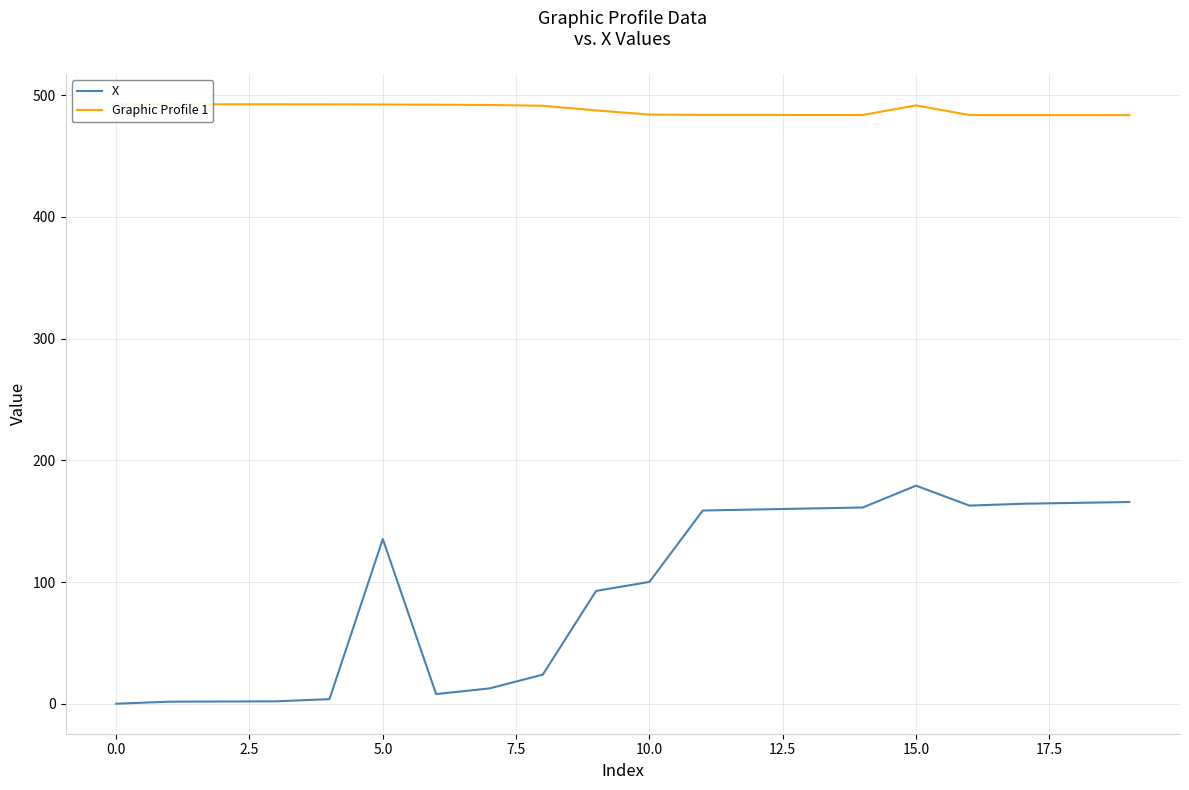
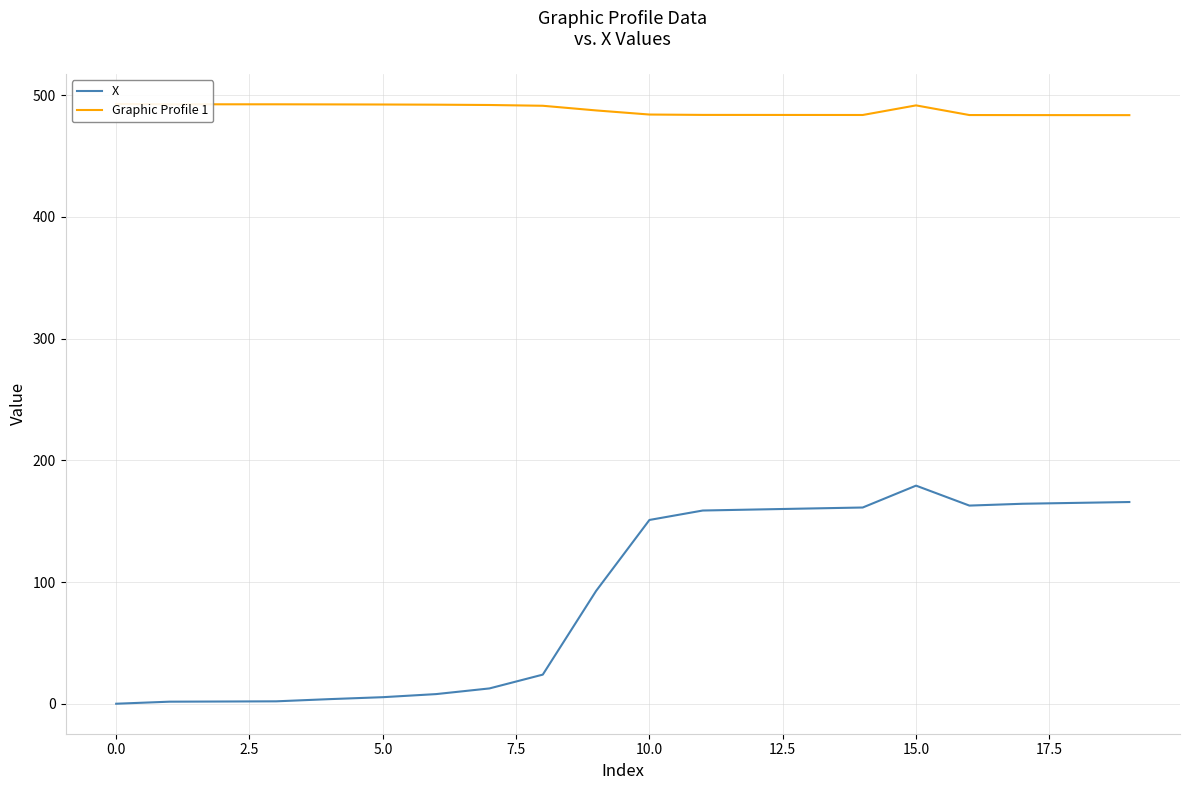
  {
    "X": {
      "0.0": 0,
-     "5.0": 135,
-     "10.0": 100,
+     "5.0": 5,
+     "10.0": 151,
      "15.0": 179
    },
    "Graphic Profile 1": {
      "5.0": 492,
      "10.0": 484,
      "15.0": 492
    }
  }
